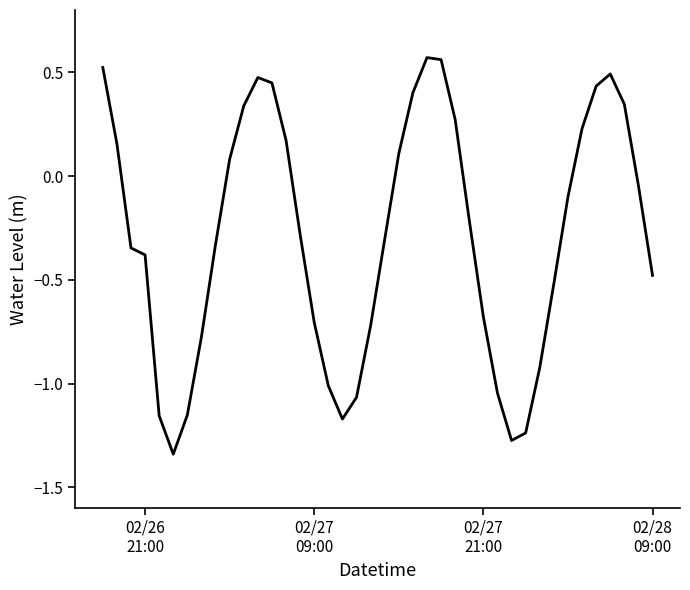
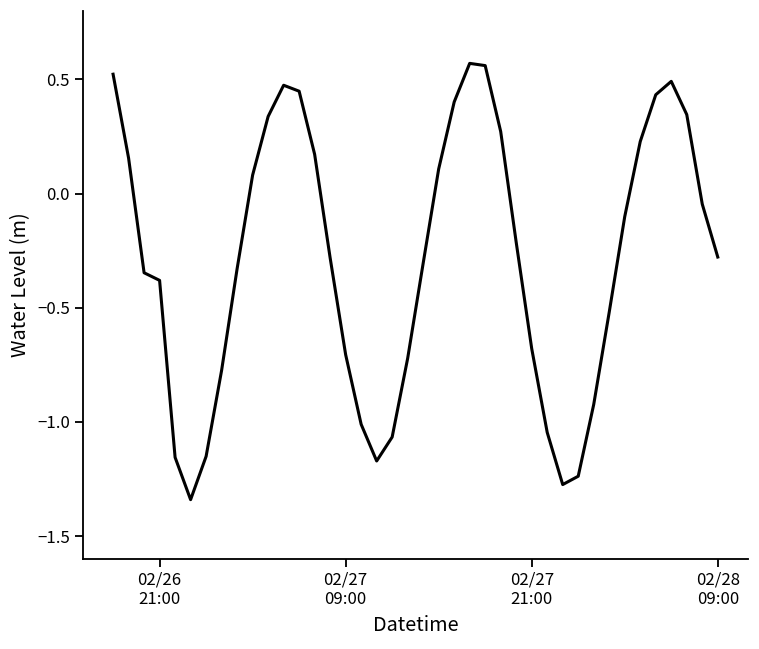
  {
    "02/26 21:00": -0.38,
    "02/27 09:00": -0.71,
    "02/27 21:00": -0.68,
-   "02/28 09:00": -0.48
+   "02/28 09:00": -0.28
  }
